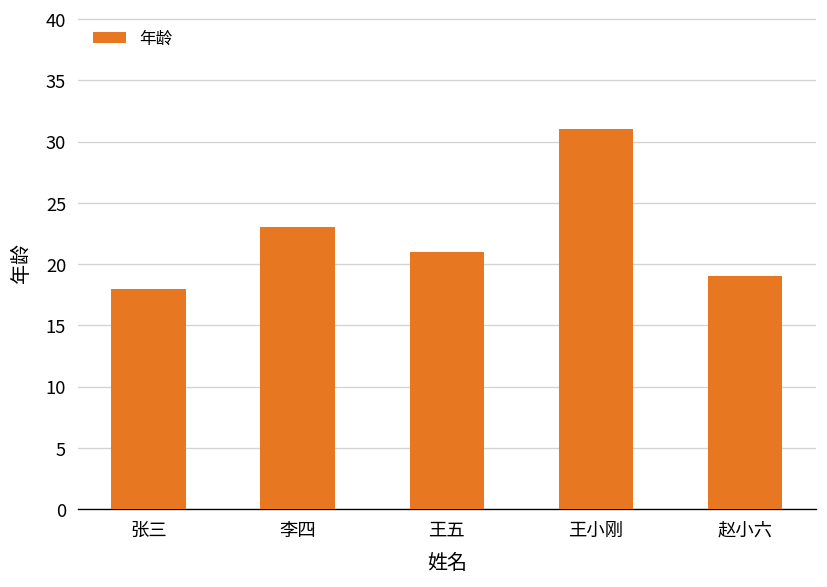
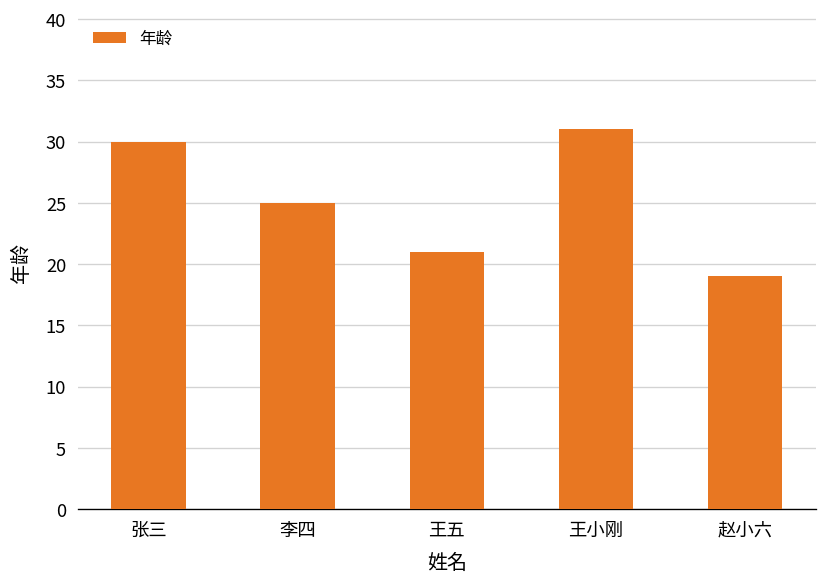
  {
-   "张三": 18,
-   "李四": 23,
+   "张三": 30,
+   "李四": 25,
    "王五": 21,
    "王小刚": 31,
    "赵小六": 19
  }
